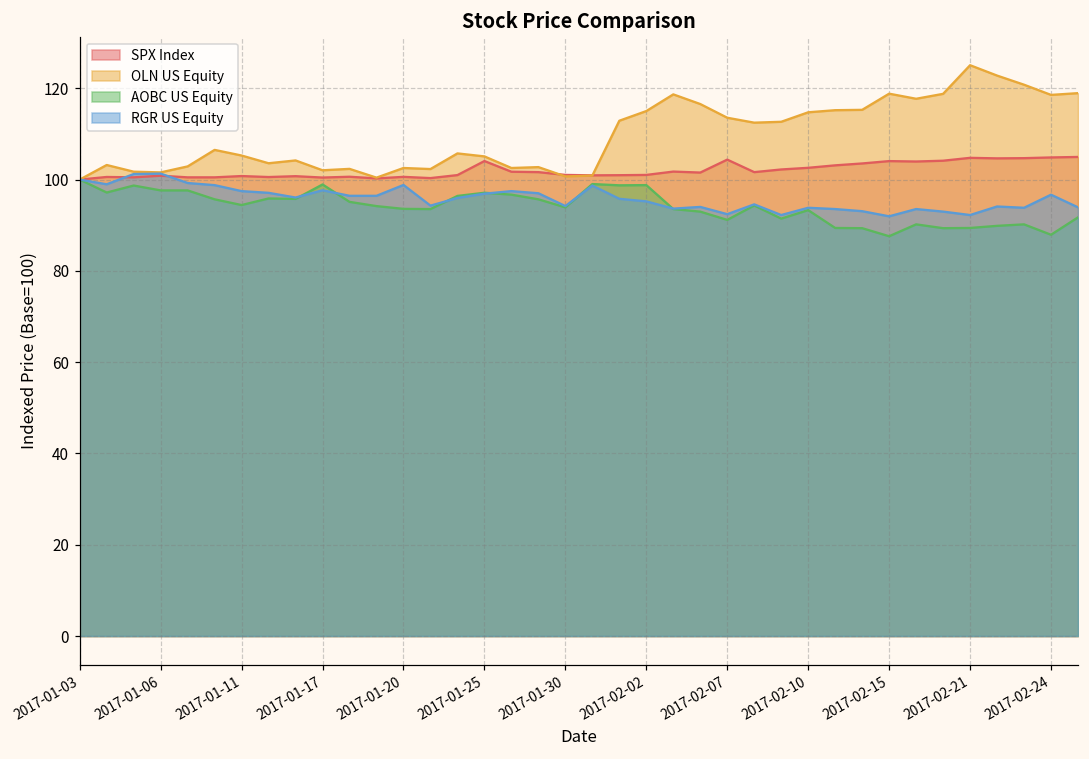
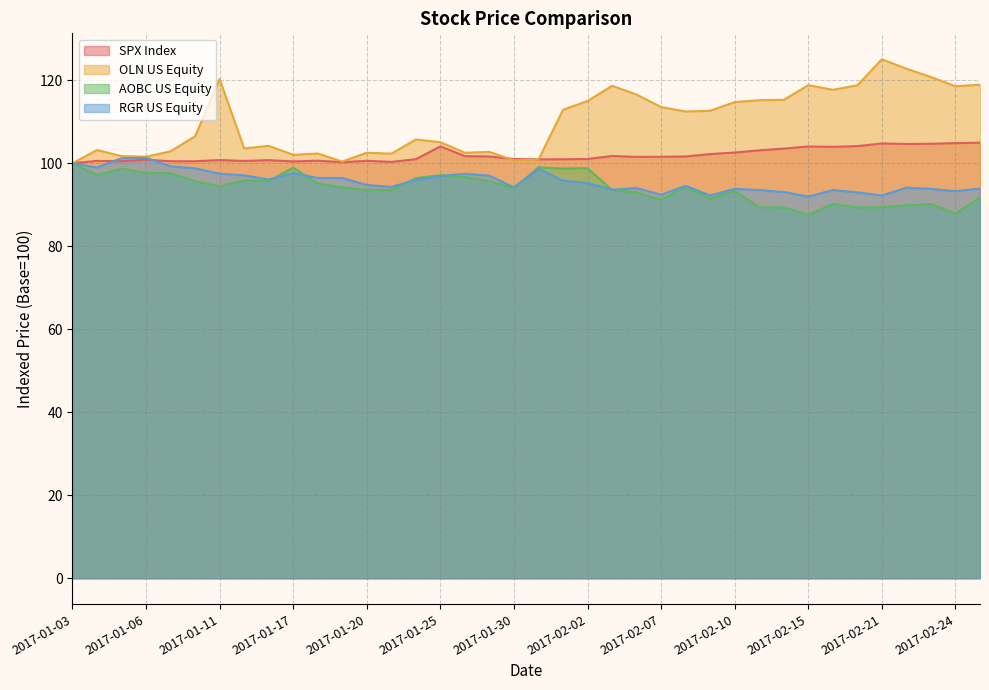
  {
    "SPX Index": {
      "2017-01-11": 101,
      "2017-01-17": 100,
      "2017-01-20": 101,
      "2017-01-25": 104,
      "2017-02-02": 101,
-     "2017-02-07": 104,
+     "2017-02-07": 102,
      "2017-02-10": 103,
      "2017-02-15": 104,
      "2017-02-21": 105,
      "2017-02-24": 105
    },
    "OLN US Equity": {
-     "2017-01-11": 105,
+     "2017-01-11": 120,
      "2017-01-17": 102,
      "2017-01-20": 103,
      "2017-01-25": 105,
      "2017-02-02": 115,
      "2017-02-07": 114,
      "2017-02-10": 115,
      "2017-02-15": 119,
      "2017-02-21": 125,
      "2017-02-24": 119
    },
    "AOBC US Equity": {
      "2017-01-06": 98,
      "2017-01-11": 94,
      "2017-01-17": 99,
      "2017-01-20": 94,
      "2017-02-02": 99,
      "2017-02-07": 91,
      "2017-02-15": 88,
      "2017-02-21": 89,
      "2017-02-24": 88
    },
    "RGR US Equity": {
      "2017-01-11": 97,
      "2017-01-17": 98,
-     "2017-01-20": 99,
+     "2017-01-20": 95,
      "2017-02-02": 95,
      "2017-02-07": 92,
      "2017-02-15": 92,
      "2017-02-21": 92,
-     "2017-02-24": 97
+     "2017-02-24": 93
    }
  }
